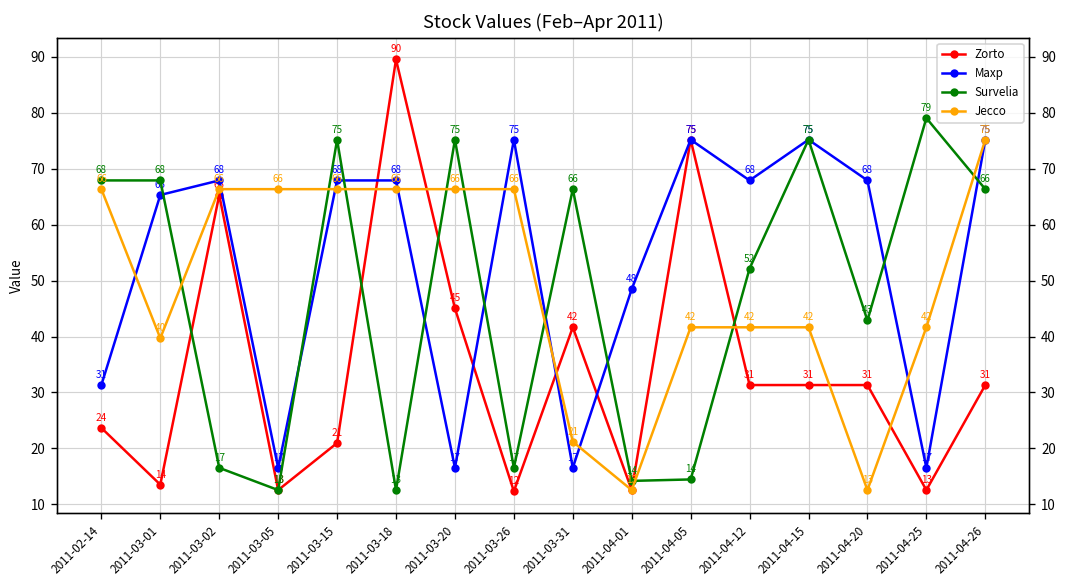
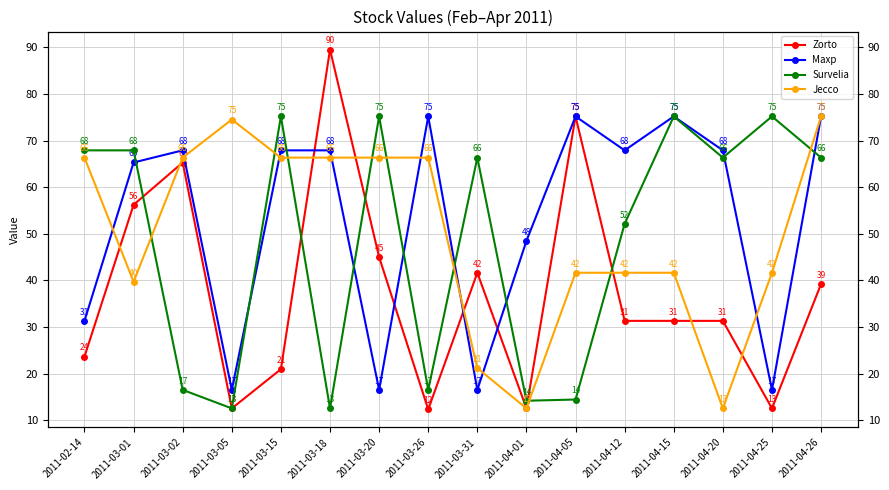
  {
    "Zorto": {
      "2011-02-14": 24,
-     "2011-03-01": 14,
+     "2011-03-01": 56,
      "2011-03-15": 21,
      "2011-03-18": 90,
      "2011-03-20": 45,
      "2011-03-26": 12,
      "2011-03-31": 42,
      "2011-04-12": 31,
      "2011-04-15": 31,
      "2011-04-20": 31,
      "2011-04-25": 13,
-     "2011-04-26": 31
+     "2011-04-26": 39
    },
    "Maxp": {
      "2011-02-14": 31,
      "2011-03-05": 17,
      "2011-03-20": 17,
      "2011-03-26": 75,
      "2011-03-31": 17,
      "2011-04-01": 48,
      "2011-04-12": 68,
      "2011-04-20": 68,
      "2011-04-25": 17
    },
    "Survelia": {
      "2011-03-01": 68,
      "2011-03-02": 17,
      "2011-03-15": 75,
      "2011-03-18": 13,
      "2011-03-20": 75,
      "2011-03-26": 17,
      "2011-03-31": 66,
      "2011-04-05": 14,
      "2011-04-12": 52,
-     "2011-04-20": 43,
-     "2011-04-25": 79,
+     "2011-04-20": 66,
+     "2011-04-25": 75,
      "2011-04-26": 66
    },
    "Jecco": {
      "2011-03-01": 40,
-     "2011-03-05": 66,
+     "2011-03-05": 75,
      "2011-03-20": 66,
      "2011-03-26": 66,
      "2011-03-31": 21,
      "2011-04-05": 42,
      "2011-04-12": 42,
      "2011-04-15": 42,
      "2011-04-20": 13,
      "2011-04-25": 42
    }
  }
